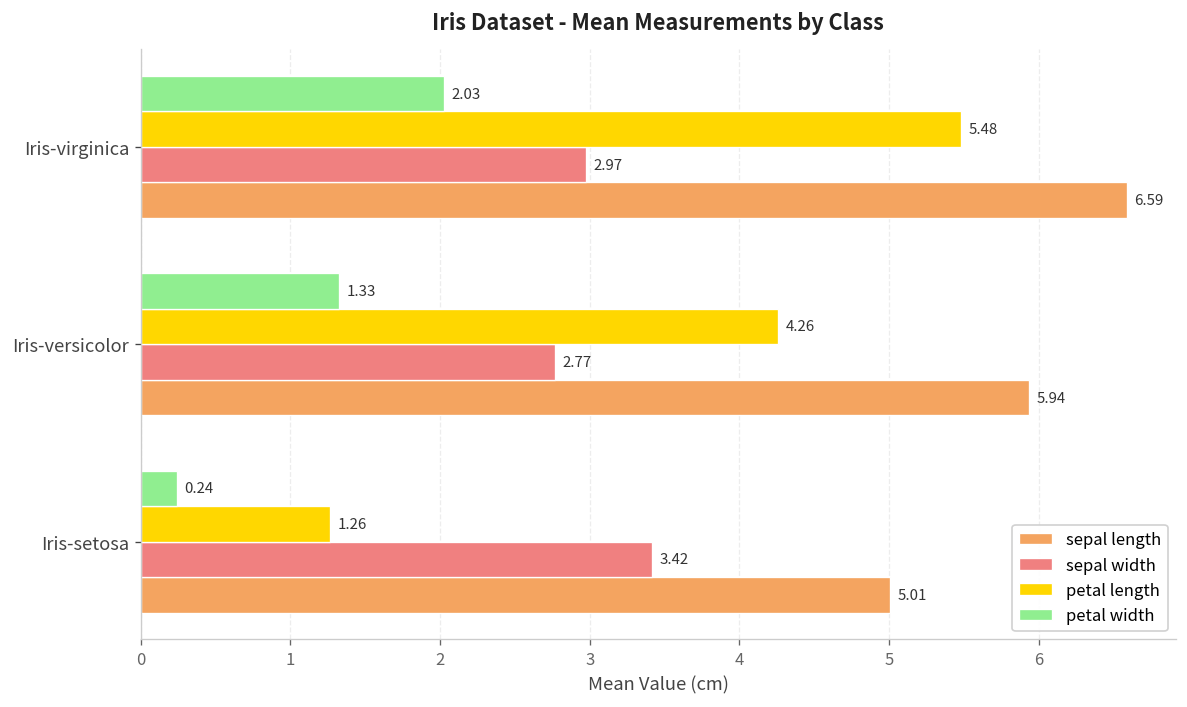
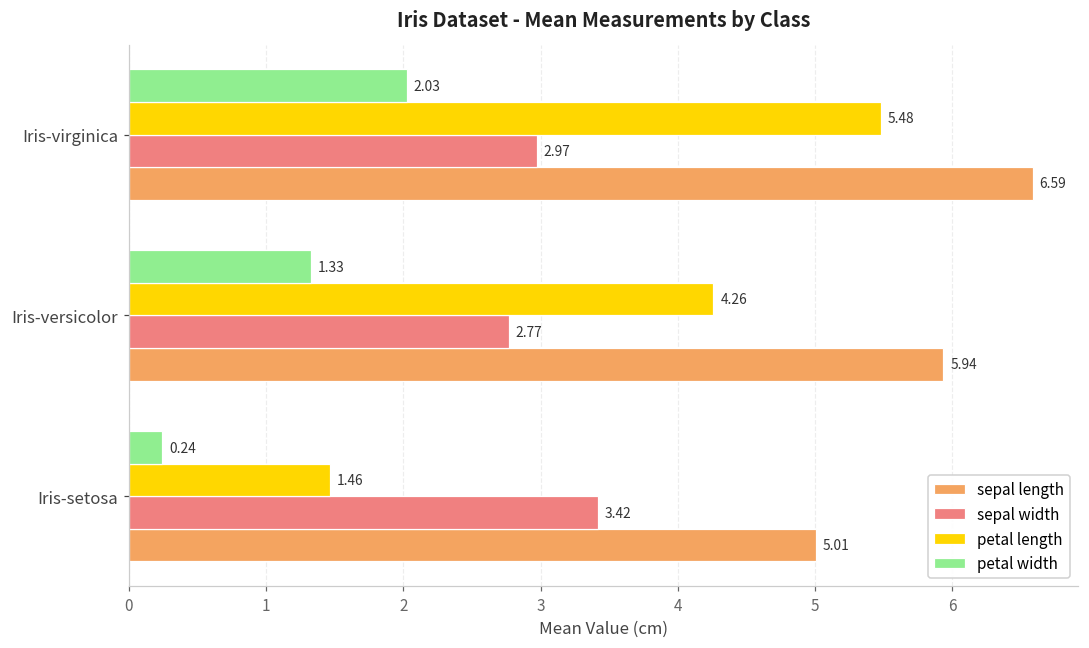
  {
    "petal length": {
      "Iris-virginica": 5.48,
      "Iris-versicolor": 4.26,
-     "Iris-setosa": 1.26
+     "Iris-setosa": 1.46
    },
    "petal width": {
      "Iris-virginica": 2.03,
      "Iris-versicolor": 1.33,
      "Iris-setosa": 0.24
    }
  }
